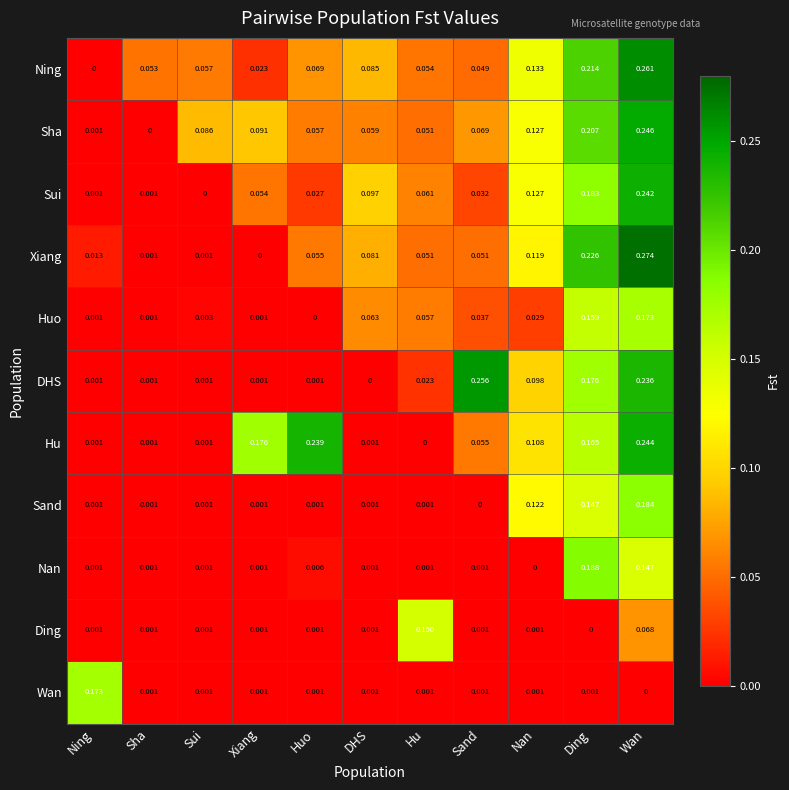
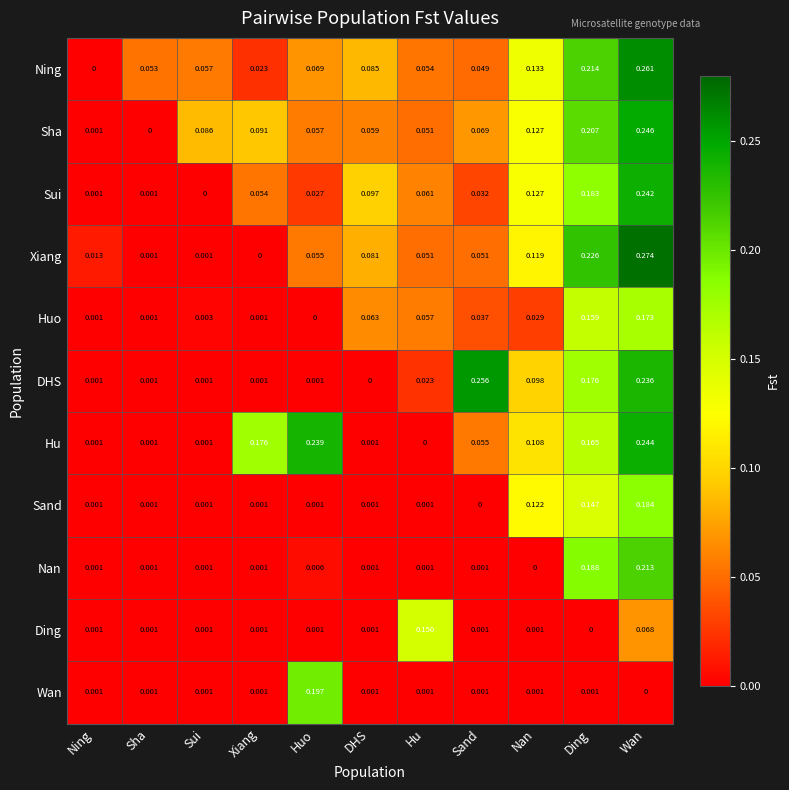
  {
    "Ning": {
      "Ning": 0,
      "Sha": 0.053,
      "Sui": 0.057,
      "Xiang": 0.023,
      "Huo": 0.069,
      "DHS": 0.085,
      "Hu": 0.054,
      "Sand": 0.049,
      "Nan": 0.133,
      "Ding": 0.214,
      "Wan": 0.261
    },
    "Sha": {
      "Ning": 0.001,
      "Sha": 0,
      "Sui": 0.086,
      "Xiang": 0.091,
      "Huo": 0.057,
      "DHS": 0.059,
      "Hu": 0.051,
      "Sand": 0.069,
      "Nan": 0.127,
      "Ding": 0.207,
      "Wan": 0.246
    },
    "Sui": {
      "Ning": 0.001,
      "Sha": 0.001,
      "Sui": 0,
      "Xiang": 0.054,
      "Huo": 0.027,
      "DHS": 0.097,
      "Hu": 0.061,
      "Sand": 0.032,
      "Nan": 0.127,
      "Ding": 0.183,
      "Wan": 0.242
    },
    "Xiang": {
      "Ning": 0.013,
      "Sha": 0.001,
      "Sui": 0.001,
      "Xiang": 0,
      "Huo": 0.055,
      "DHS": 0.081,
      "Hu": 0.051,
      "Sand": 0.051,
      "Nan": 0.119,
      "Ding": 0.226,
      "Wan": 0.274
    },
    "Huo": {
      "Ning": 0.001,
      "Sha": 0.001,
      "Sui": 0.003,
      "Xiang": 0.001,
      "Huo": 0,
      "DHS": 0.063,
      "Hu": 0.057,
      "Sand": 0.037,
      "Nan": 0.029,
      "Ding": 0.159,
      "Wan": 0.173
    },
    "DHS": {
      "Ning": 0.001,
      "Sha": 0.001,
      "Sui": 0.001,
      "Xiang": 0.001,
      "Huo": 0.001,
      "DHS": 0,
      "Hu": 0.023,
      "Sand": 0.256,
      "Nan": 0.098,
      "Ding": 0.176,
      "Wan": 0.236
    },
    "Hu": {
      "Ning": 0.001,
      "Sha": 0.001,
      "Sui": 0.001,
      "Xiang": 0.176,
      "Huo": 0.239,
      "DHS": 0.001,
      "Hu": 0,
      "Sand": 0.055,
      "Nan": 0.108,
      "Ding": 0.165,
      "Wan": 0.244
    },
    "Sand": {
      "Ning": 0.001,
      "Sha": 0.001,
      "Sui": 0.001,
      "Xiang": 0.001,
      "Huo": 0.001,
      "DHS": 0.001,
      "Hu": 0.001,
      "Sand": 0,
      "Nan": 0.122,
      "Ding": 0.147,
      "Wan": 0.184
    },
    "Nan": {
      "Ning": 0.001,
      "Sha": 0.001,
      "Sui": 0.001,
      "Xiang": 0.001,
      "Huo": 0.006,
      "DHS": 0.001,
      "Hu": 0.001,
      "Sand": 0.001,
      "Nan": 0,
      "Ding": 0.188,
-     "Wan": 0.147
+     "Wan": 0.213
    },
    "Ding": {
      "Ning": 0.001,
      "Sha": 0.001,
      "Sui": 0.001,
      "Xiang": 0.001,
      "Huo": 0.001,
      "DHS": 0.001,
      "Hu": 0.150,
      "Sand": 0.001,
      "Nan": 0.001,
      "Ding": 0,
      "Wan": 0.068
    },
    "Wan": {
-     "Ning": 0.173,
+     "Ning": 0.001,
      "Sha": 0.001,
      "Sui": 0.001,
      "Xiang": 0.001,
-     "Huo": 0.001,
+     "Huo": 0.197,
      "DHS": 0.001,
      "Hu": 0.001,
      "Sand": 0.001,
      "Nan": 0.001,
      "Ding": 0.001,
      "Wan": 0
    }
  }
